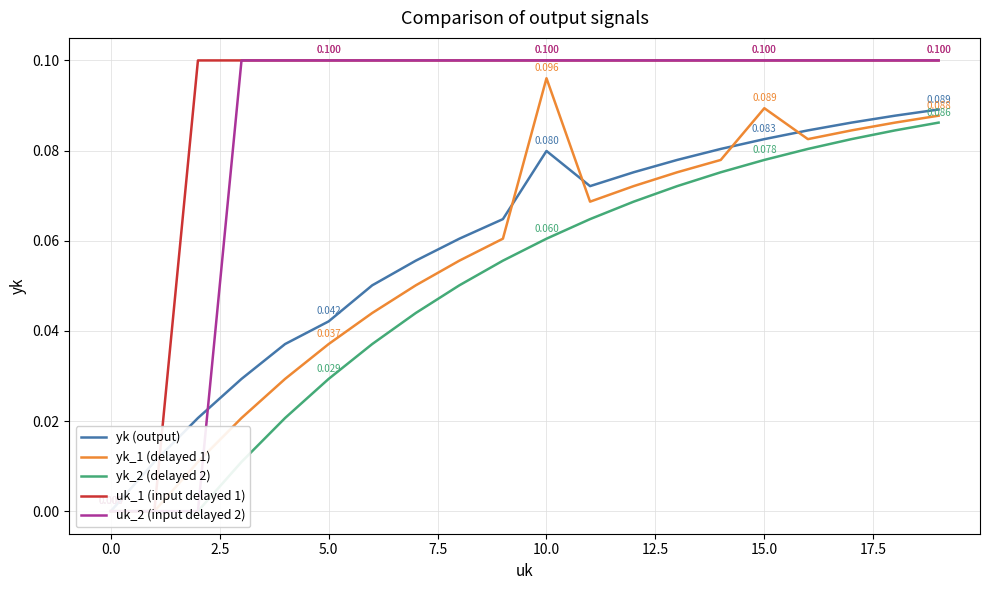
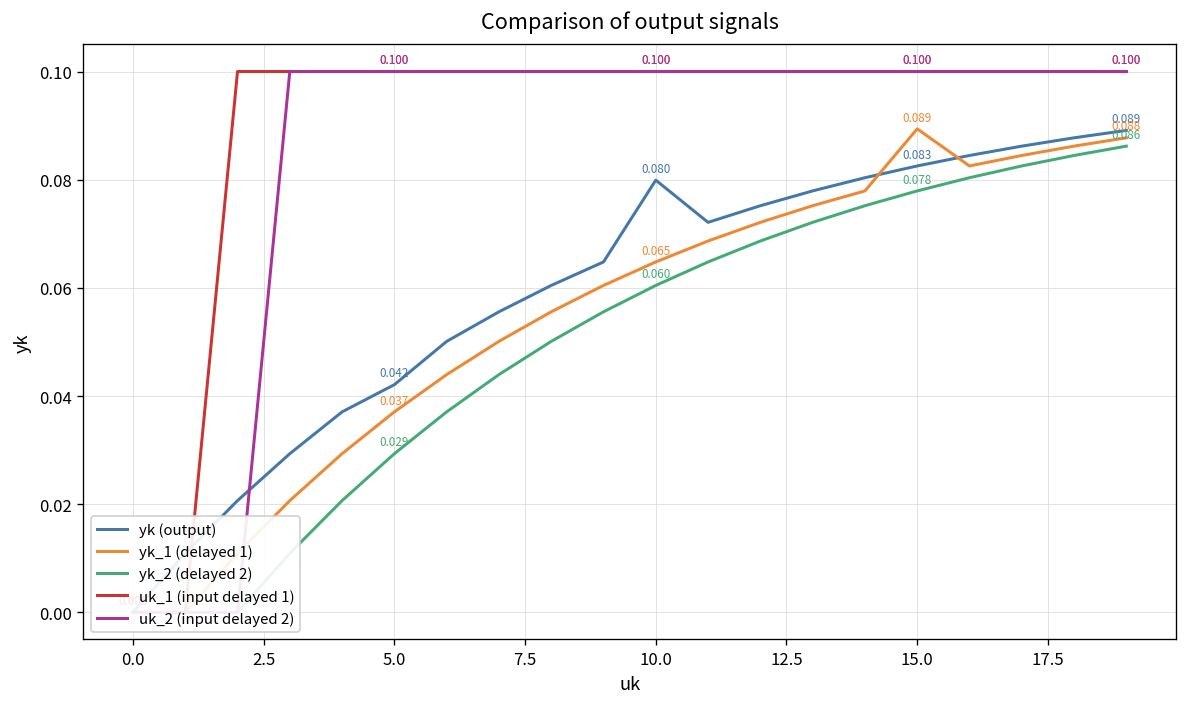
  {
    "yk (output)": {
      "5.0": 0.042,
      "10.0": 0.080,
      "15.0": 0.083
    },
    "yk_1 (delayed 1)": {
      "5.0": 0.037,
-     "10.0": 0.096,
+     "10.0": 0.065,
      "15.0": 0.089
    },
    "yk_2 (delayed 2)": {
      "5.0": 0.029,
      "10.0": 0.060,
      "15.0": 0.078
    }
  }
